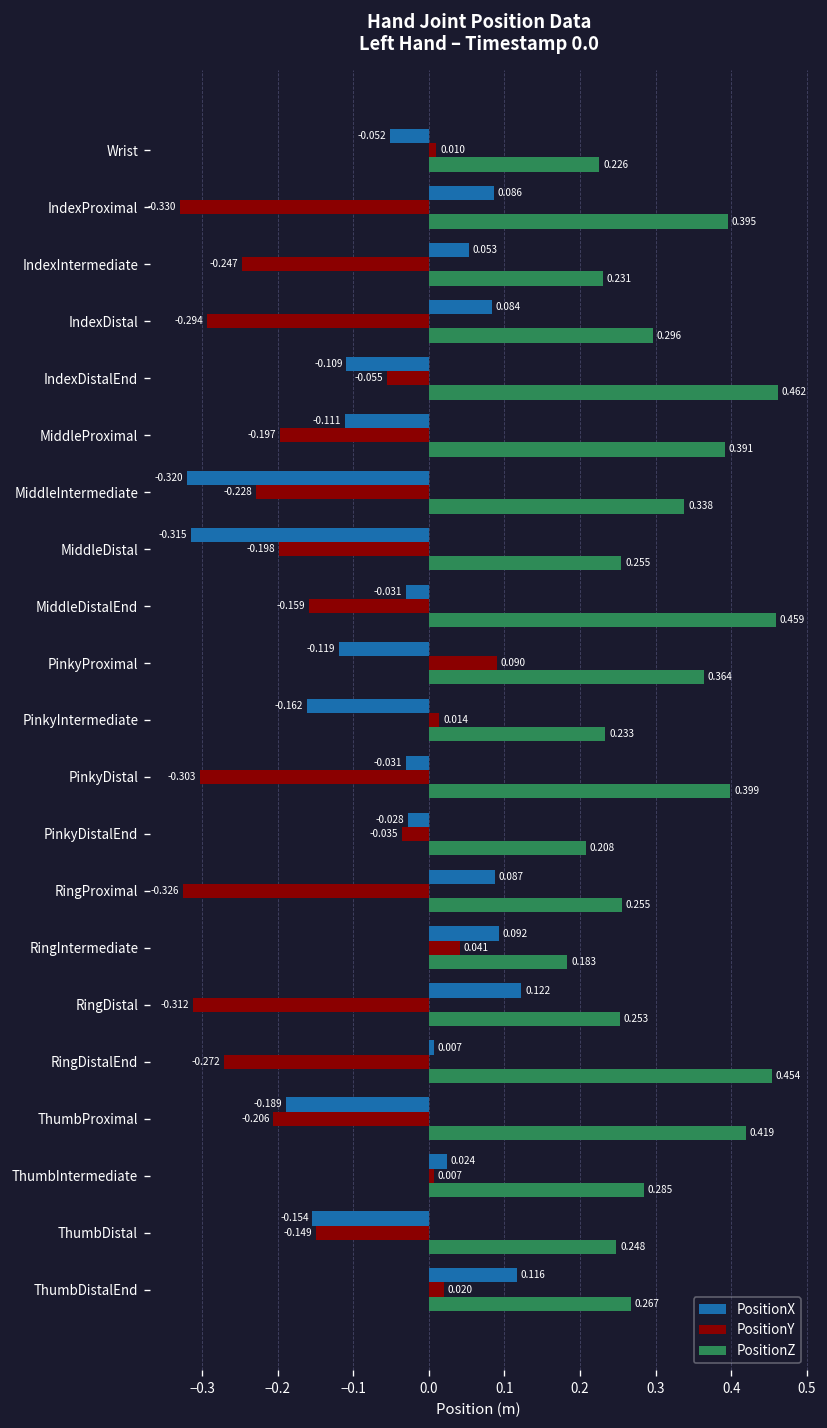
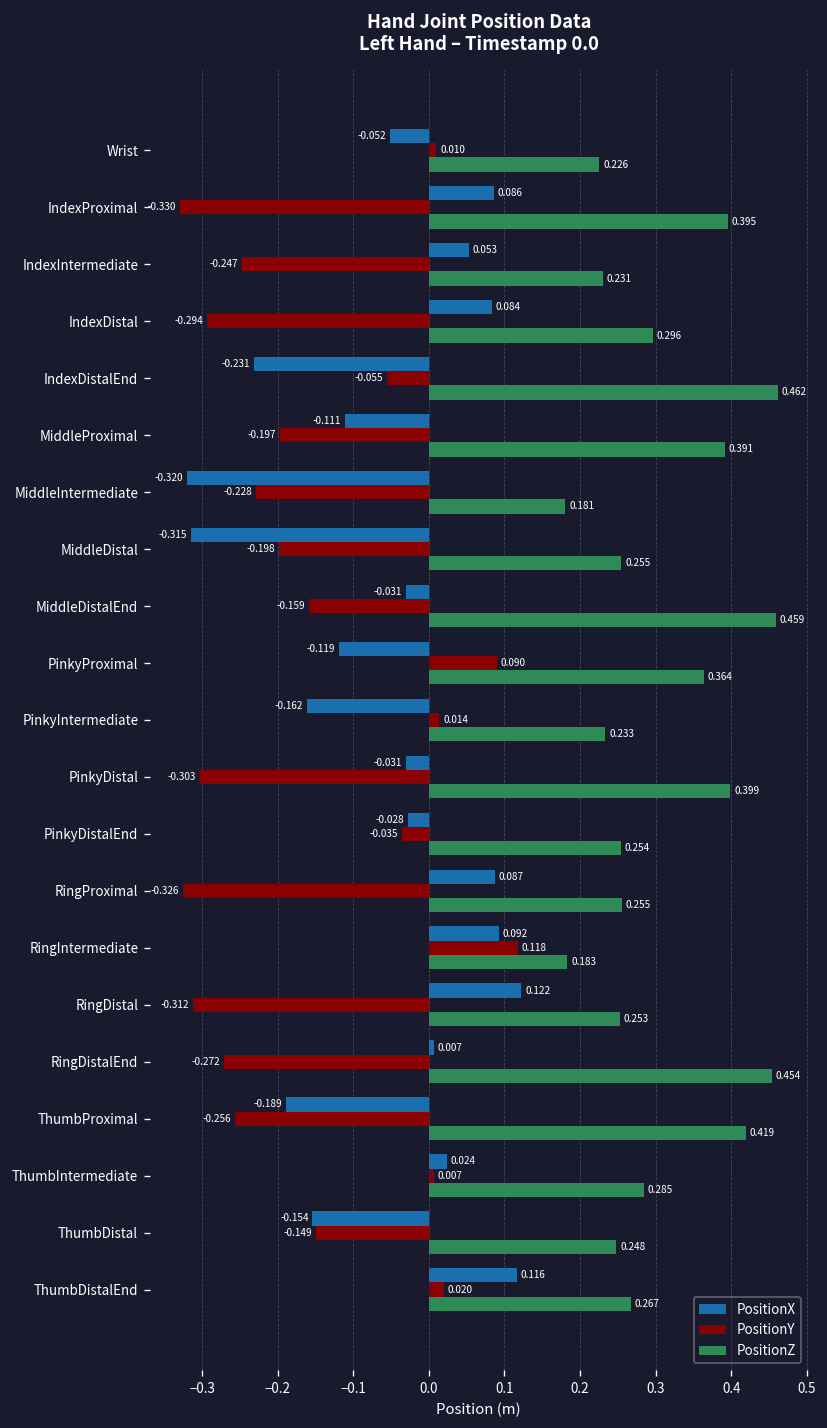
  {
    "PositionX": {
      "Wrist": -0.052,
      "IndexProximal": 0.086,
      "IndexIntermediate": 0.053,
      "IndexDistal": 0.084,
-     "IndexDistalEnd": -0.109,
+     "IndexDistalEnd": -0.231,
      "MiddleProximal": -0.111,
      "MiddleIntermediate": -0.320,
      "MiddleDistal": -0.315,
      "MiddleDistalEnd": -0.031,
      "PinkyProximal": -0.119,
      "PinkyIntermediate": -0.162,
      "PinkyDistal": -0.031,
      "PinkyDistalEnd": -0.028,
      "RingProximal": 0.087,
      "RingIntermediate": 0.092,
      "RingDistal": 0.122,
      "RingDistalEnd": 0.007,
      "ThumbProximal": -0.189,
      "ThumbIntermediate": 0.024,
      "ThumbDistal": -0.154,
      "ThumbDistalEnd": 0.116
    },
    "PositionY": {
      "Wrist": 0.010,
      "IndexProximal": -0.330,
      "IndexIntermediate": -0.247,
      "IndexDistal": -0.294,
      "IndexDistalEnd": -0.055,
      "MiddleProximal": -0.197,
      "MiddleIntermediate": -0.228,
      "MiddleDistal": -0.198,
      "MiddleDistalEnd": -0.159,
      "PinkyProximal": 0.090,
      "PinkyIntermediate": 0.014,
      "PinkyDistal": -0.303,
      "PinkyDistalEnd": -0.035,
      "RingProximal": -0.326,
-     "RingIntermediate": 0.041,
+     "RingIntermediate": 0.118,
      "RingDistal": -0.312,
      "RingDistalEnd": -0.272,
-     "ThumbProximal": -0.206,
+     "ThumbProximal": -0.256,
      "ThumbIntermediate": 0.007,
      "ThumbDistal": -0.149,
      "ThumbDistalEnd": 0.020
    },
    "PositionZ": {
      "Wrist": 0.226,
      "IndexProximal": 0.395,
      "IndexIntermediate": 0.231,
      "IndexDistal": 0.296,
      "IndexDistalEnd": 0.462,
      "MiddleProximal": 0.391,
-     "MiddleIntermediate": 0.338,
+     "MiddleIntermediate": 0.181,
      "MiddleDistal": 0.255,
      "MiddleDistalEnd": 0.459,
      "PinkyProximal": 0.364,
      "PinkyIntermediate": 0.233,
      "PinkyDistal": 0.399,
-     "PinkyDistalEnd": 0.208,
+     "PinkyDistalEnd": 0.254,
      "RingProximal": 0.255,
      "RingIntermediate": 0.183,
      "RingDistal": 0.253,
      "RingDistalEnd": 0.454,
      "ThumbProximal": 0.419,
      "ThumbIntermediate": 0.285,
      "ThumbDistal": 0.248,
      "ThumbDistalEnd": 0.267
    }
  }
